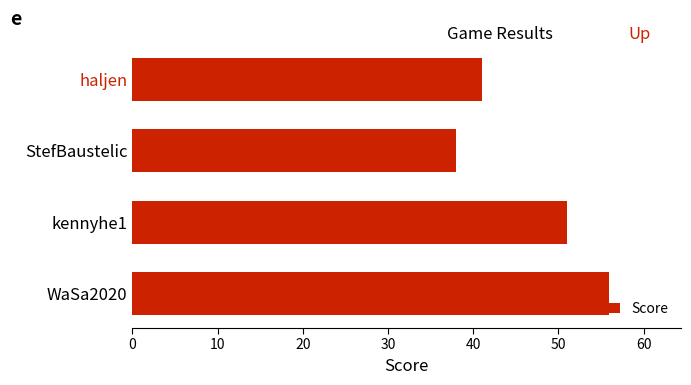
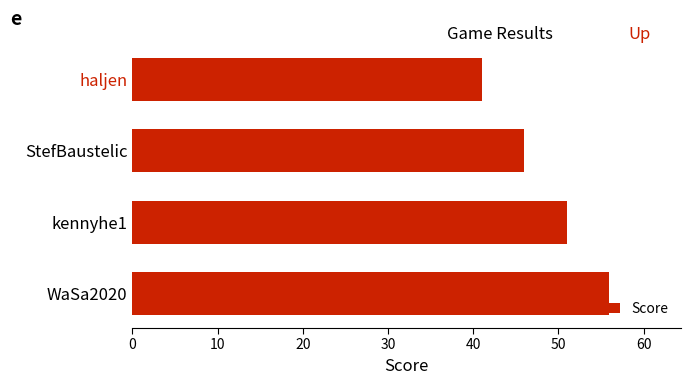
  {
    "haljen": 41,
-   "StefBaustelic": 38,
+   "StefBaustelic": 46,
    "kennyhe1": 51,
    "WaSa2020": 56
  }
